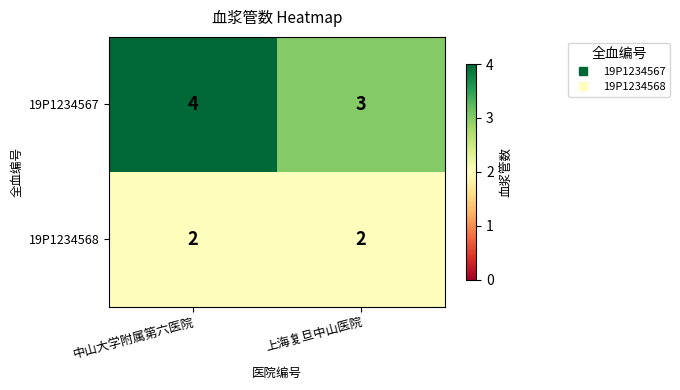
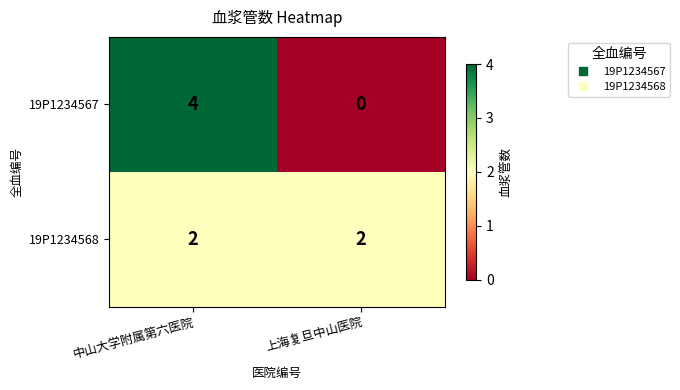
  {
    "19P1234567": {
      "中山大学附属第六医院": 4,
-     "上海复旦中山医院": 3
+     "上海复旦中山医院": 0
    },
    "19P1234568": {
      "中山大学附属第六医院": 2,
      "上海复旦中山医院": 2
    }
  }
